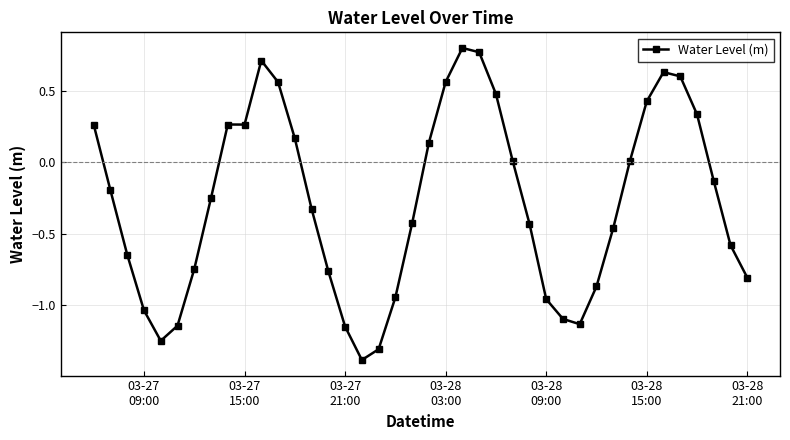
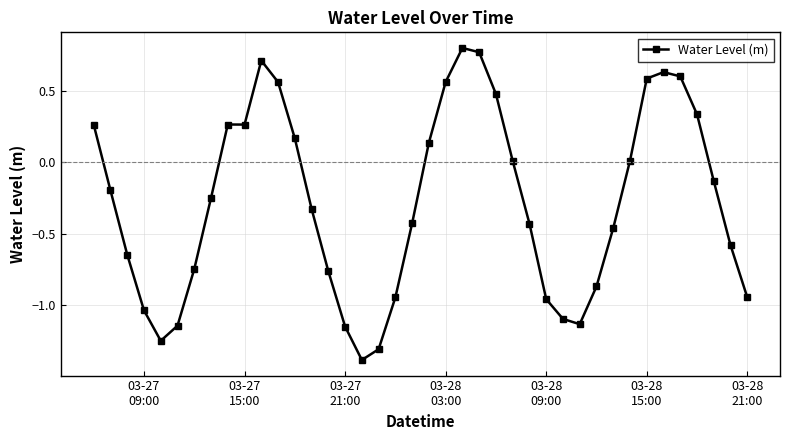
  {
    "03-27 09:00": -1.04,
    "03-27 15:00": 0.27,
    "03-27 21:00": -1.15,
    "03-28 03:00": 0.56,
    "03-28 09:00": -0.96,
-   "03-28 15:00": 0.43,
-   "03-28 21:00": -0.81
+   "03-28 15:00": 0.59,
+   "03-28 21:00": -0.94
  }
